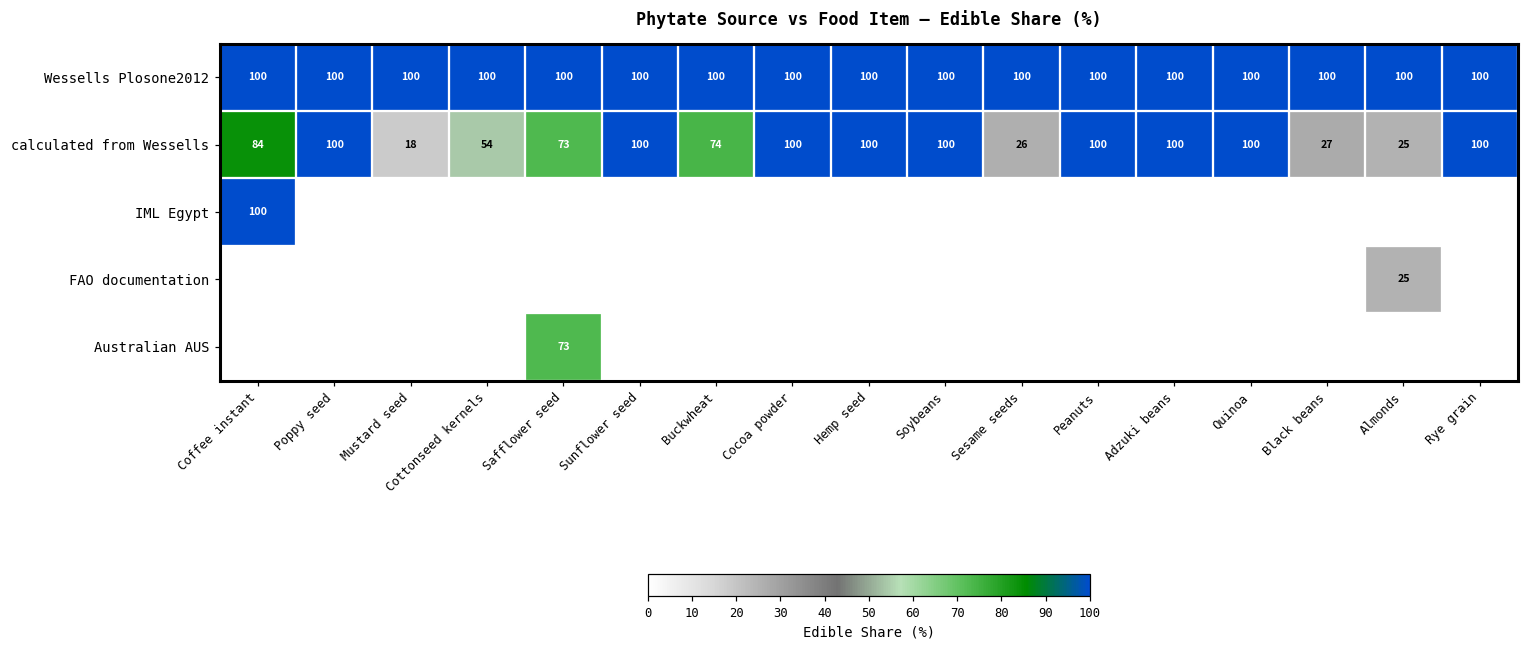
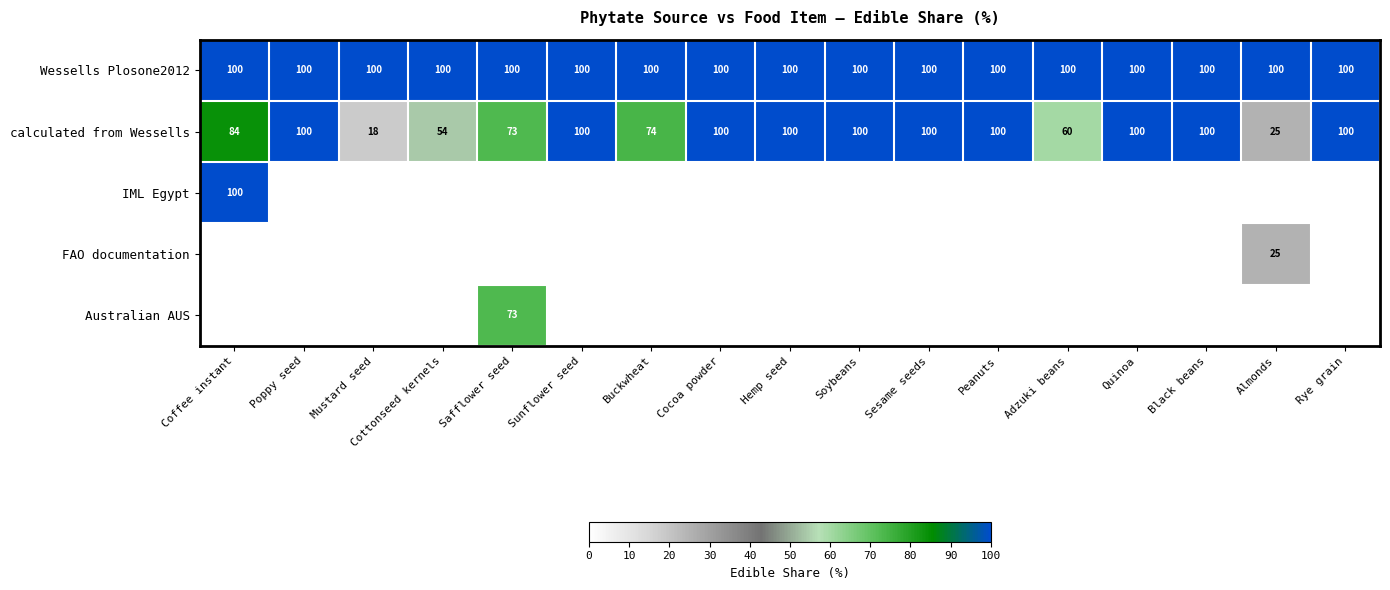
  {
    "Wessells Plosone2012": {
      "Coffee instant": 100,
      "Poppy seed": 100,
      "Mustard seed": 100,
      "Cottonseed kernels": 100,
      "Safflower seed": 100,
      "Sunflower seed": 100,
      "Buckwheat": 100,
      "Cocoa powder": 100,
      "Hemp seed": 100,
      "Soybeans": 100,
      "Sesame seeds": 100,
      "Peanuts": 100,
      "Adzuki beans": 100,
      "Quinoa": 100,
      "Black beans": 100,
      "Almonds": 100,
      "Rye grain": 100
    },
    "calculated from Wessells": {
      "Coffee instant": 84,
      "Poppy seed": 100,
      "Mustard seed": 18,
      "Cottonseed kernels": 54,
      "Safflower seed": 73,
      "Sunflower seed": 100,
      "Buckwheat": 74,
      "Cocoa powder": 100,
      "Hemp seed": 100,
      "Soybeans": 100,
-     "Sesame seeds": 26,
+     "Sesame seeds": 100,
      "Peanuts": 100,
-     "Adzuki beans": 100,
+     "Adzuki beans": 60,
      "Quinoa": 100,
-     "Black beans": 27,
+     "Black beans": 100,
      "Almonds": 25,
      "Rye grain": 100
    },
    "IML Egypt": {
      "Coffee instant": 100
    },
    "FAO documentation": {
      "Almonds": 25
    },
    "Australian AUS": {
      "Safflower seed": 73
    }
  }
